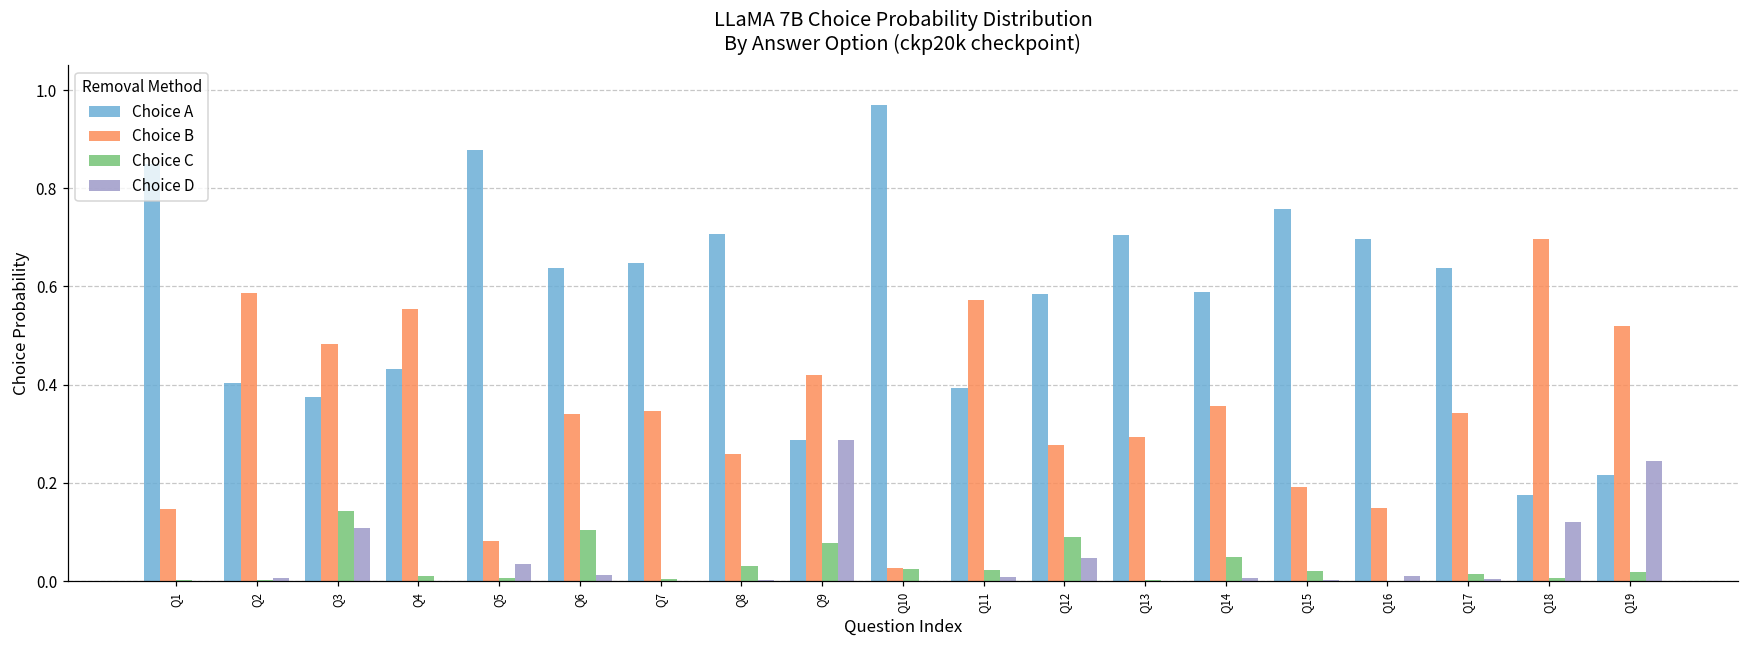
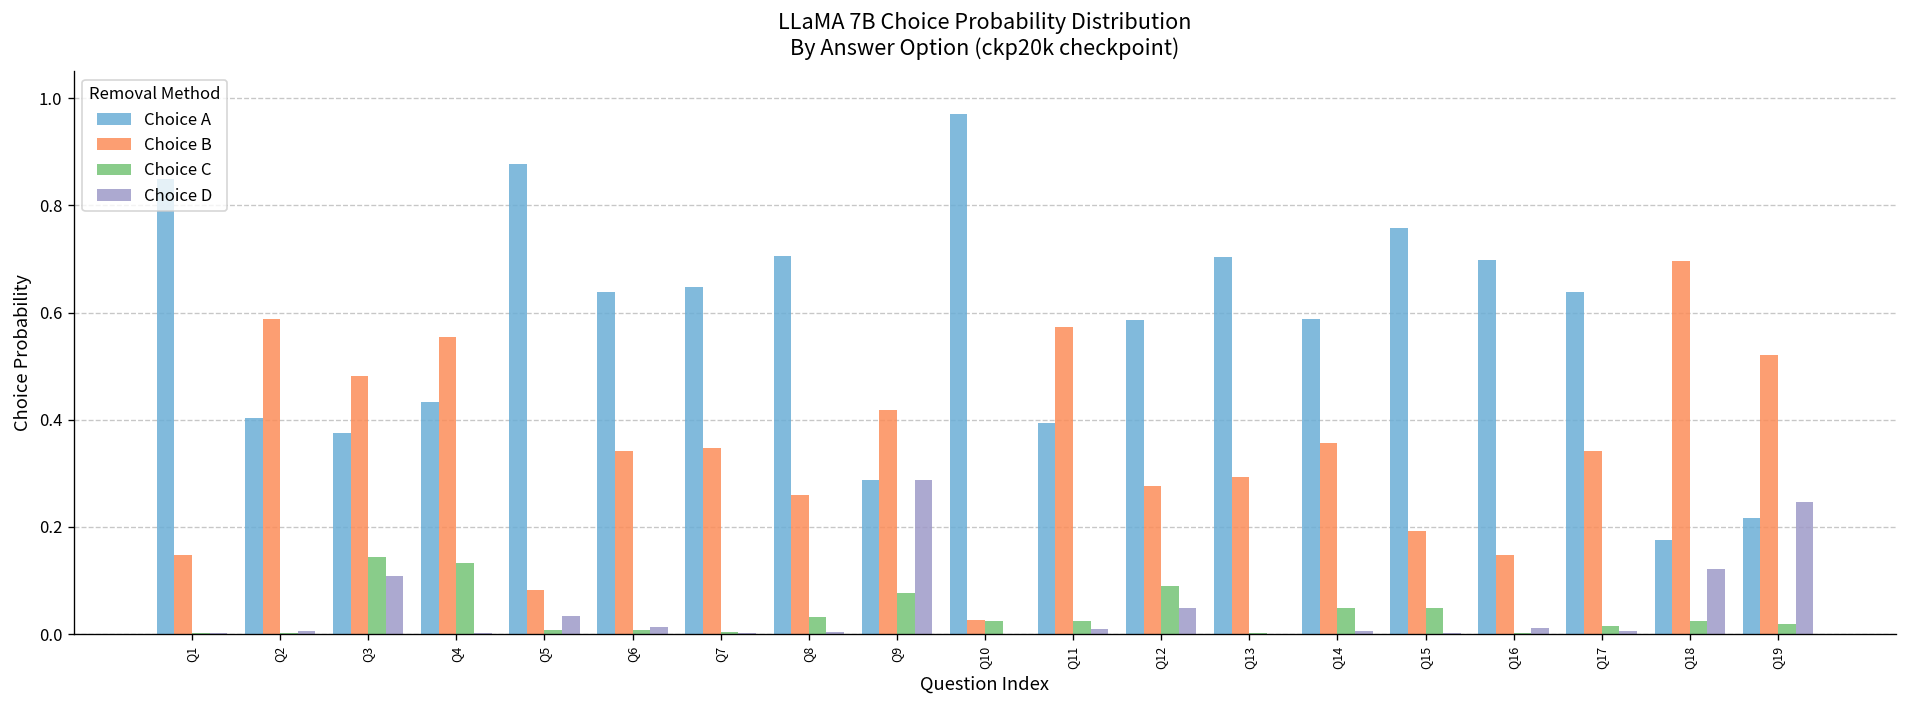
  {
    "Choice B": {
      "Q1": 0.15,
      "Q2": 0.59,
      "Q3": 0.48,
      "Q4": 0.55,
      "Q5": 0.08,
      "Q6": 0.34,
      "Q7": 0.35,
      "Q8": 0.26,
      "Q9": 0.42,
      "Q10": 0.03,
      "Q11": 0.57,
      "Q12": 0.28,
      "Q13": 0.29,
      "Q14": 0.36,
      "Q15": 0.19,
      "Q16": 0.15,
      "Q17": 0.34,
      "Q18": 0.70,
      "Q19": 0.52
    },
    "Choice C": {
      "Q3": 0.14,
-     "Q4": 0.01,
+     "Q4": 0.13,
      "Q5": 0.01,
-     "Q6": 0.10,
+     "Q6": 0.01,
      "Q8": 0.03,
      "Q9": 0.08,
      "Q10": 0.03,
      "Q11": 0.02,
      "Q12": 0.09,
      "Q14": 0.05,
-     "Q15": 0.02,
+     "Q15": 0.05,
      "Q17": 0.02,
-     "Q18": 0.01,
+     "Q18": 0.02,
      "Q19": 0.02
    }
  }
